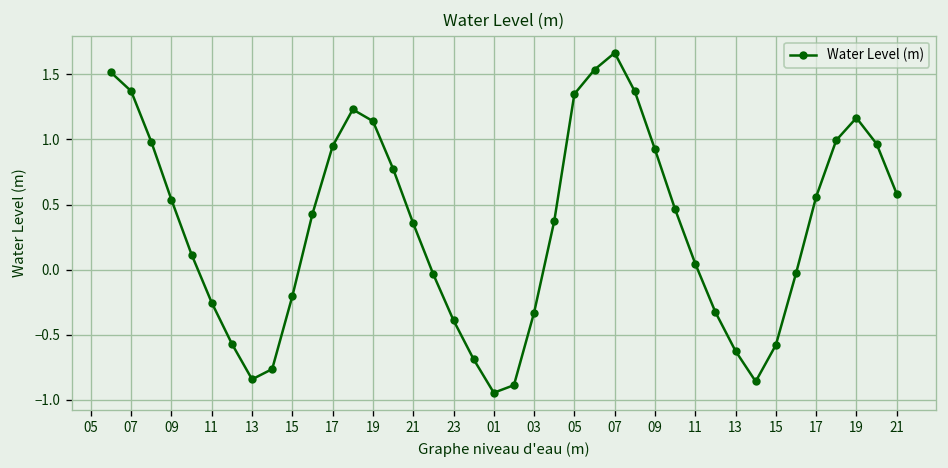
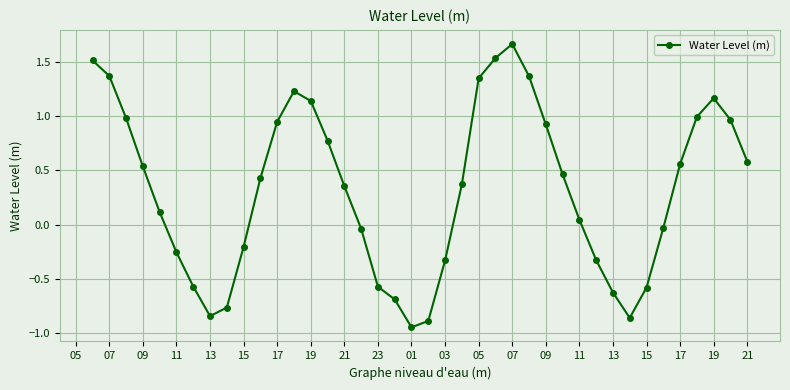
  {
-   "23": -0.39,
+   "23": -0.57,
    "01": -0.95,
    "03": -0.33,
    "05": 1.35
  }
